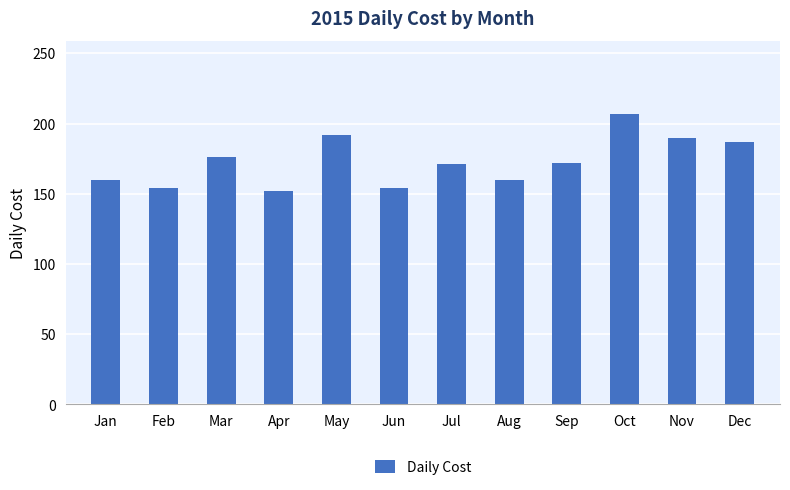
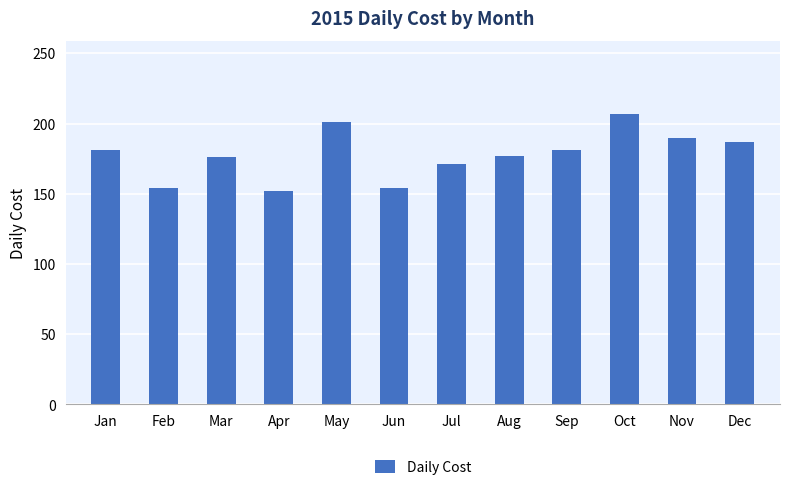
  {
-   "Jan": 160,
+   "Jan": 181,
    "Feb": 154,
    "Mar": 176,
    "Apr": 152,
-   "May": 192,
+   "May": 201,
    "Jun": 154,
    "Jul": 171,
-   "Aug": 160,
-   "Sep": 172,
+   "Aug": 177,
+   "Sep": 181,
    "Oct": 207,
    "Nov": 190,
    "Dec": 187
  }
